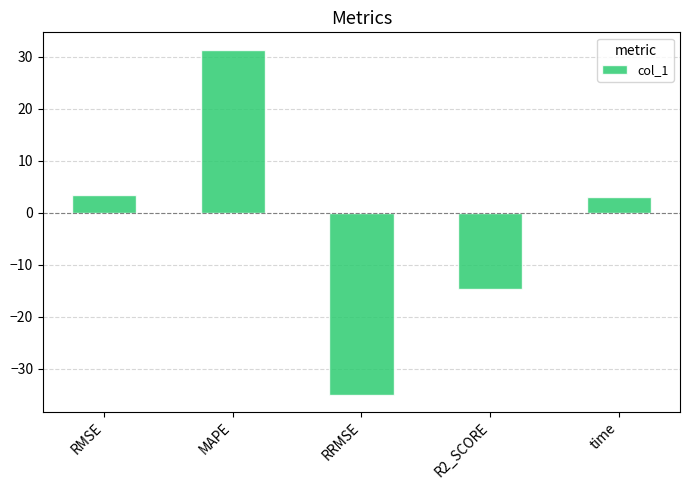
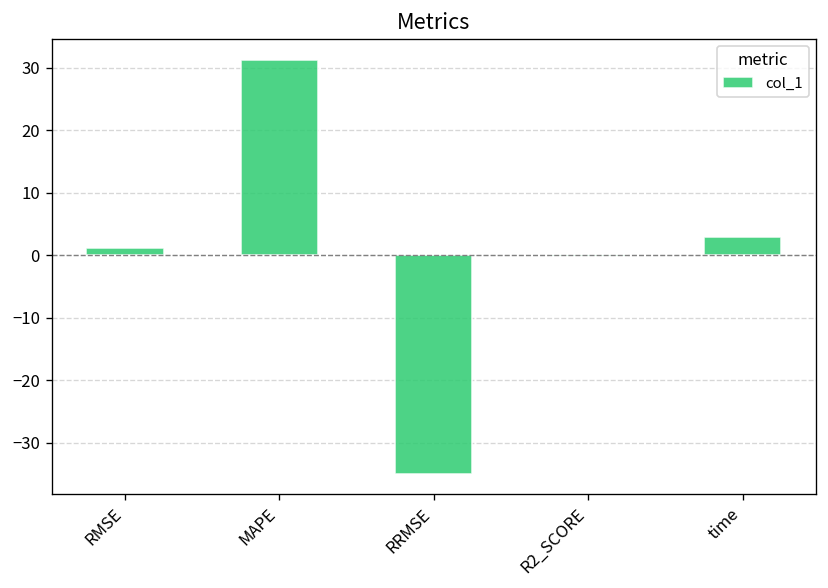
  {
-   "RMSE": 4,
+   "RMSE": 1,
    "MAPE": 31,
    "RRMSE": -35,
-   "R2_SCORE": -15,
+   "R2_SCORE": 0,
    "time": 3
  }
